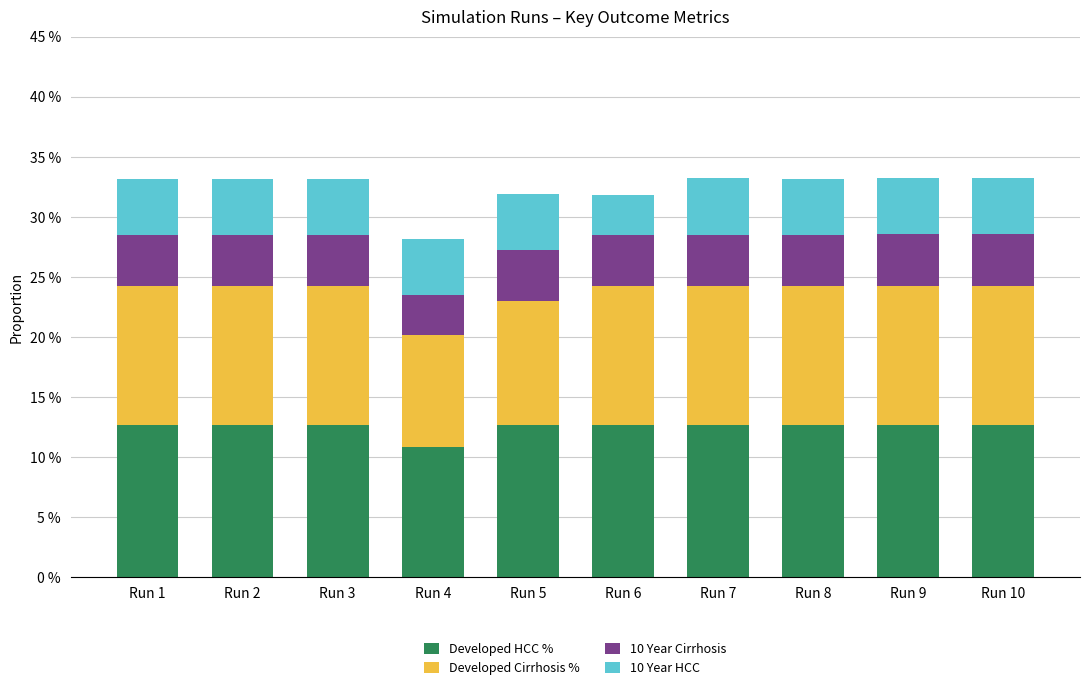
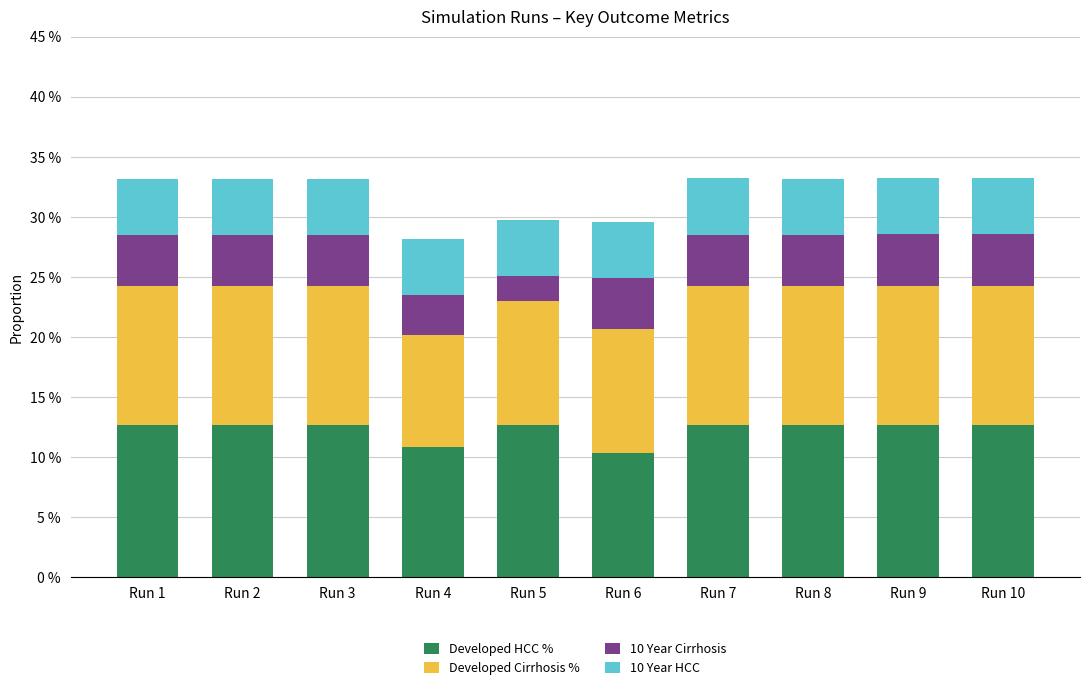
  {
    "Developed HCC %": {
      "Run 1": "12.7 %",
      "Run 2": "12.7 %",
      "Run 3": "12.7 %",
      "Run 4": "10.9 %",
      "Run 5": "12.7 %",
-     "Run 6": "12.7 %",
+     "Run 6": "10.3 %",
      "Run 7": "12.7 %",
      "Run 8": "12.7 %",
      "Run 9": "12.7 %",
      "Run 10": "12.7 %"
    },
    "Developed Cirrhosis %": {
      "Run 1": "11.6 %",
      "Run 2": "11.6 %",
      "Run 3": "11.6 %",
      "Run 4": "9.3 %",
      "Run 5": "10.4 %",
-     "Run 6": "11.6 %",
+     "Run 6": "10.4 %",
      "Run 7": "11.6 %",
      "Run 8": "11.6 %",
      "Run 9": "11.6 %",
      "Run 10": "11.6 %"
    },
    "10 Year Cirrhosis": {
      "Run 1": "4.3 %",
      "Run 2": "4.3 %",
      "Run 3": "4.3 %",
      "Run 4": "3.3 %",
-     "Run 5": "4.3 %",
+     "Run 5": "2.1 %",
      "Run 6": "4.2 %",
      "Run 7": "4.2 %",
      "Run 8": "4.3 %",
      "Run 9": "4.3 %",
      "Run 10": "4.3 %"
    },
    "10 Year HCC": {
      "Run 1": "4.7 %",
      "Run 2": "4.7 %",
      "Run 3": "4.7 %",
      "Run 4": "4.7 %",
      "Run 5": "4.7 %",
-     "Run 6": "3.4 %",
+     "Run 6": "4.7 %",
      "Run 7": "4.7 %",
      "Run 8": "4.7 %",
      "Run 9": "4.7 %",
      "Run 10": "4.7 %"
    }
  }
